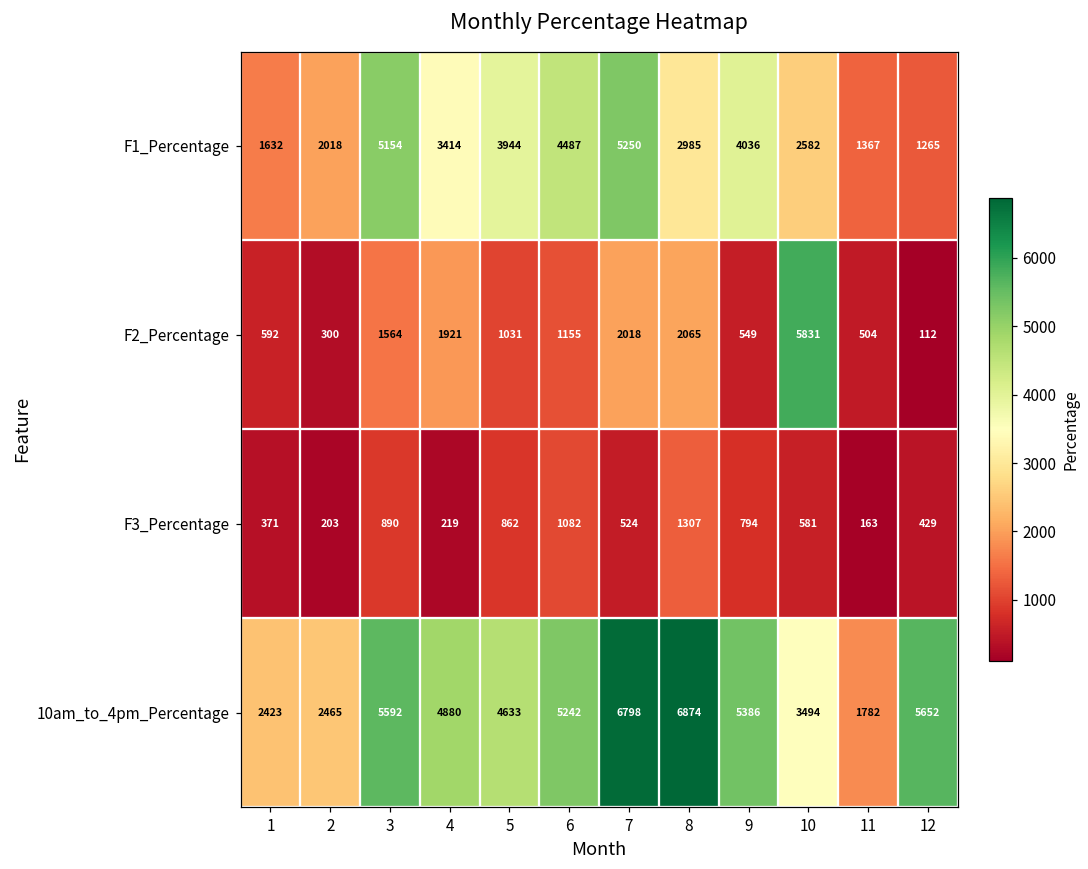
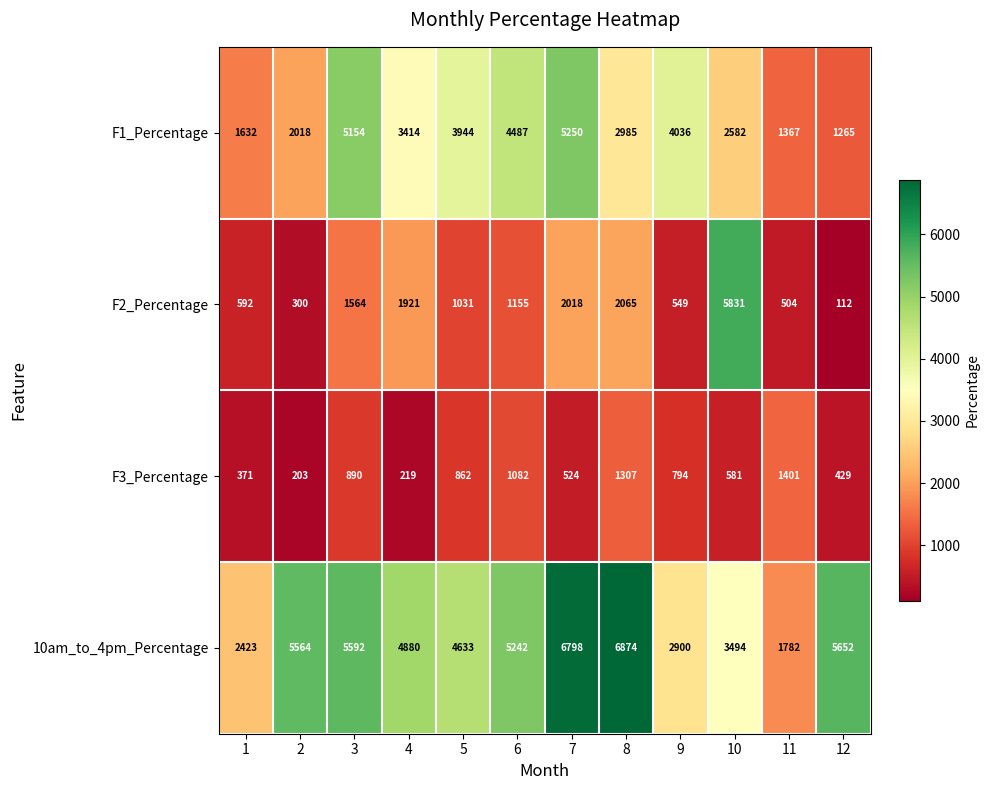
  {
    "F1_Percentage": {
      "1": 1632,
      "2": 2018,
      "3": 5154,
      "4": 3414,
      "5": 3944,
      "6": 4487,
      "7": 5250,
      "8": 2985,
      "9": 4036,
      "10": 2582,
      "11": 1367,
      "12": 1265
    },
    "F2_Percentage": {
      "1": 592,
      "2": 300,
      "3": 1564,
      "4": 1921,
      "5": 1031,
      "6": 1155,
      "7": 2018,
      "8": 2065,
      "9": 549,
      "10": 5831,
      "11": 504,
      "12": 112
    },
    "F3_Percentage": {
      "1": 371,
      "2": 203,
      "3": 890,
      "4": 219,
      "5": 862,
      "6": 1082,
      "7": 524,
      "8": 1307,
      "9": 794,
      "10": 581,
-     "11": 163,
+     "11": 1401,
      "12": 429
    },
    "10am_to_4pm_Percentage": {
      "1": 2423,
-     "2": 2465,
+     "2": 5564,
      "3": 5592,
      "4": 4880,
      "5": 4633,
      "6": 5242,
      "7": 6798,
      "8": 6874,
-     "9": 5386,
+     "9": 2900,
      "10": 3494,
      "11": 1782,
      "12": 5652
    }
  }
